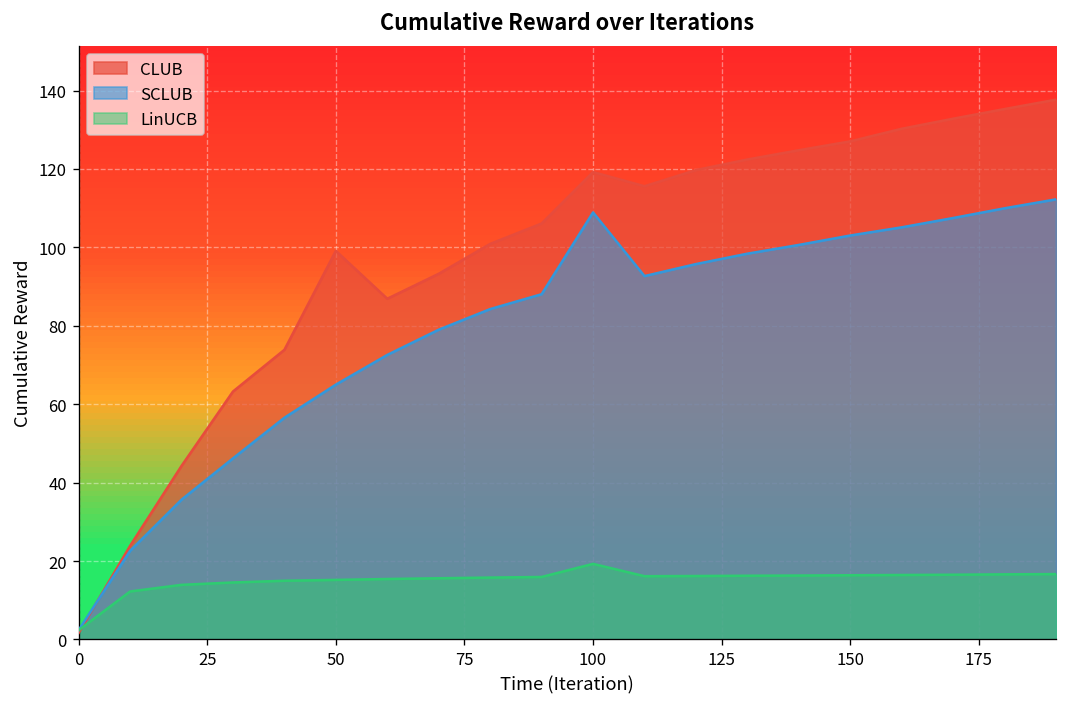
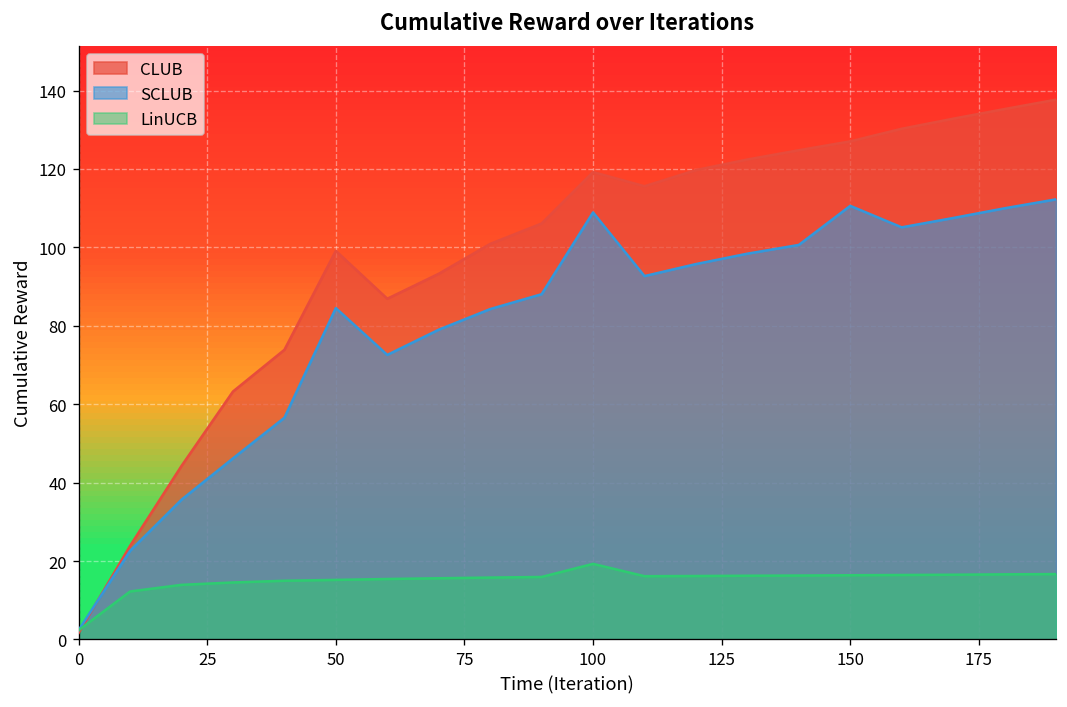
  {
    "CLUB": {
      "50": 99,
      "100": 119,
      "150": 127
    },
    "SCLUB": {
-     "50": 65,
+     "50": 85,
      "100": 109,
-     "150": 103
+     "150": 111
    },
    "LinUCB": {
      "50": 15,
      "100": 19,
      "150": 16
    }
  }
